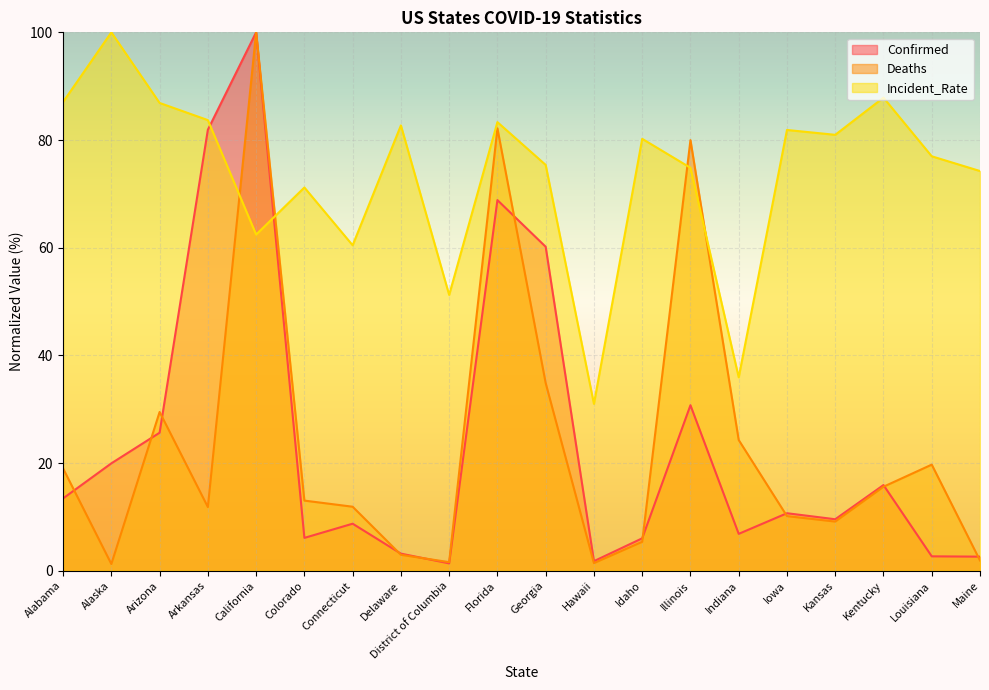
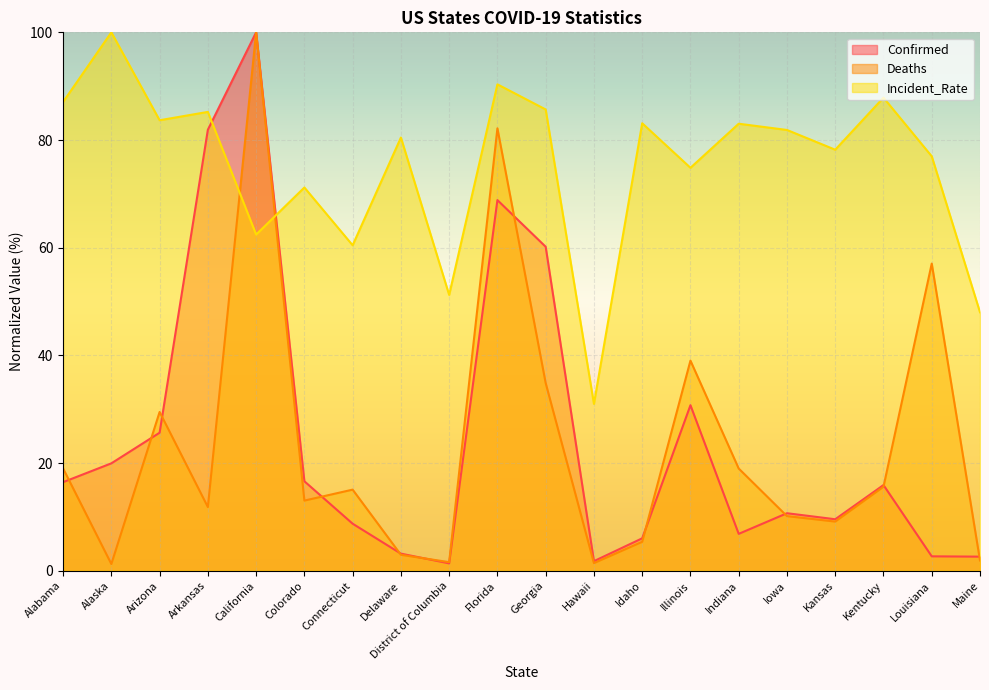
  {
    "Confirmed": {
-     "Alabama": 13,
+     "Alabama": 16,
      "Alaska": 20,
      "Arizona": 26,
      "Arkansas": 82,
-     "Colorado": 6,
+     "Colorado": 17,
      "Connecticut": 9,
      "Florida": 69,
      "Georgia": 60,
      "Idaho": 6,
      "Illinois": 31,
      "Indiana": 7,
      "Iowa": 11,
      "Louisiana": 3,
      "Maine": 3
    },
    "Deaths": {
      "Alabama": 19,
      "Alaska": 1,
      "Arizona": 29,
      "Arkansas": 12,
      "Colorado": 13,
-     "Connecticut": 12,
+     "Connecticut": 15,
      "Florida": 82,
      "Georgia": 35,
      "Idaho": 5,
-     "Illinois": 80,
-     "Indiana": 24,
+     "Illinois": 39,
+     "Indiana": 19,
      "Iowa": 10,
-     "Louisiana": 20,
+     "Louisiana": 57,
      "Maine": 2
    },
    "Incident_Rate": {
      "Alabama": 87,
      "Alaska": 100,
-     "Arizona": 87,
-     "Arkansas": 84,
+     "Arizona": 84,
+     "Arkansas": 85,
      "California": 62,
      "Colorado": 71,
      "Connecticut": 60,
-     "Delaware": 83,
+     "Delaware": 80,
      "District of Columbia": 51,
-     "Florida": 83,
-     "Georgia": 75,
+     "Florida": 90,
+     "Georgia": 86,
      "Hawaii": 31,
-     "Idaho": 80,
+     "Idaho": 83,
      "Illinois": 75,
-     "Indiana": 36,
+     "Indiana": 83,
      "Iowa": 82,
-     "Kansas": 81,
+     "Kansas": 78,
      "Louisiana": 77,
-     "Maine": 74
+     "Maine": 48
    }
  }
